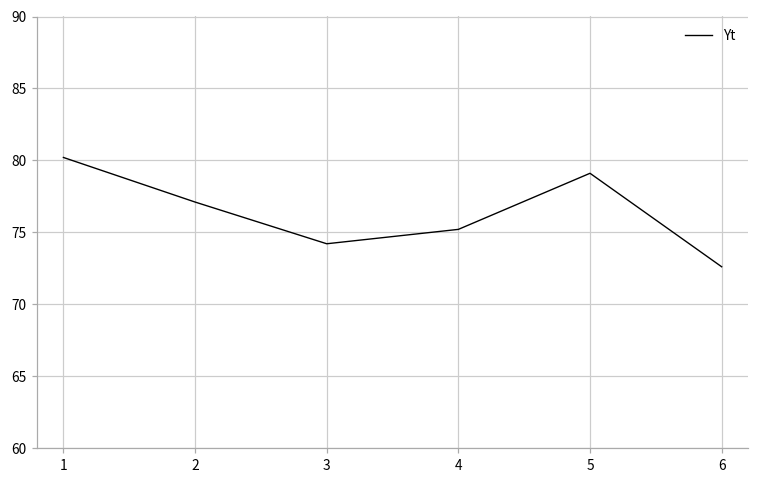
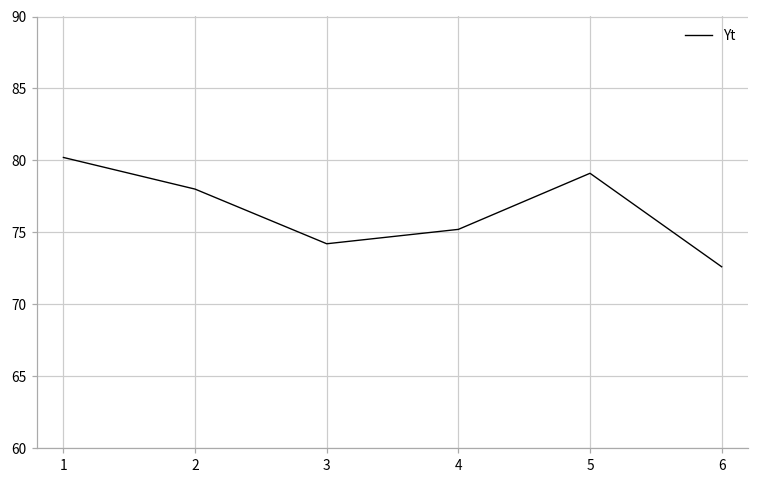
  {
    "1": 80.2,
-   "2": 77.1,
+   "2": 78.0,
    "3": 74.2,
    "4": 75.2,
    "5": 79.1,
    "6": 72.6
  }
